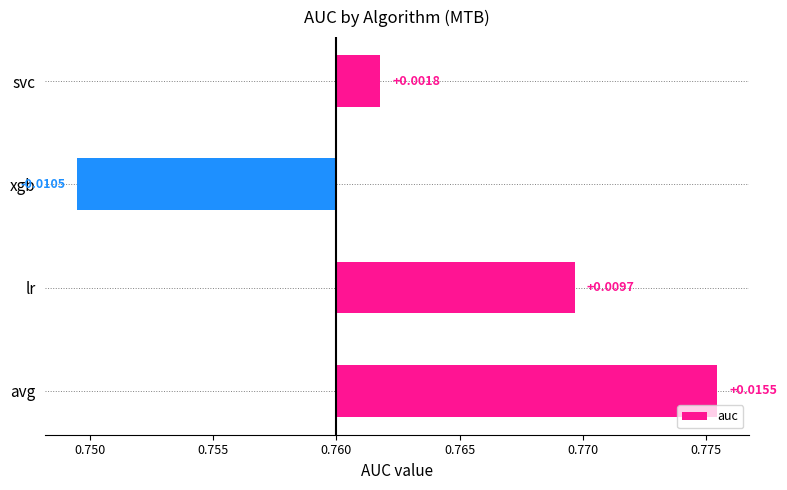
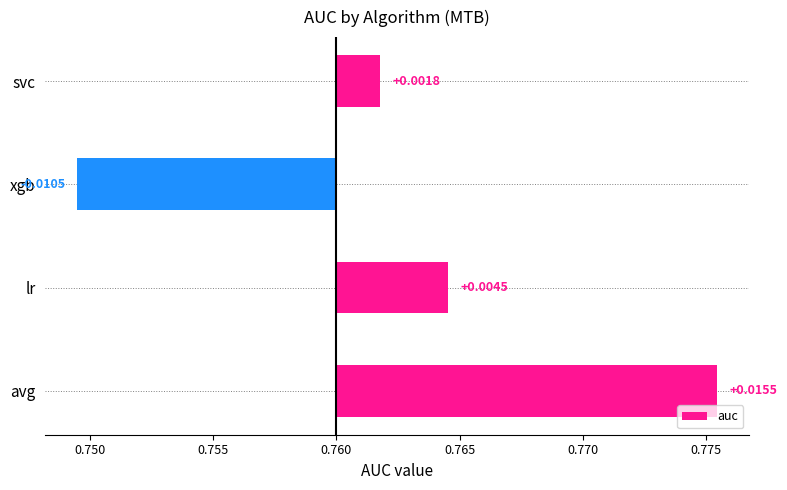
  {
    "svc": "+0.0018",
    "xgb": "-0.0105",
-   "lr": "+0.0097",
+   "lr": "+0.0045",
    "avg": "+0.0155"
  }
